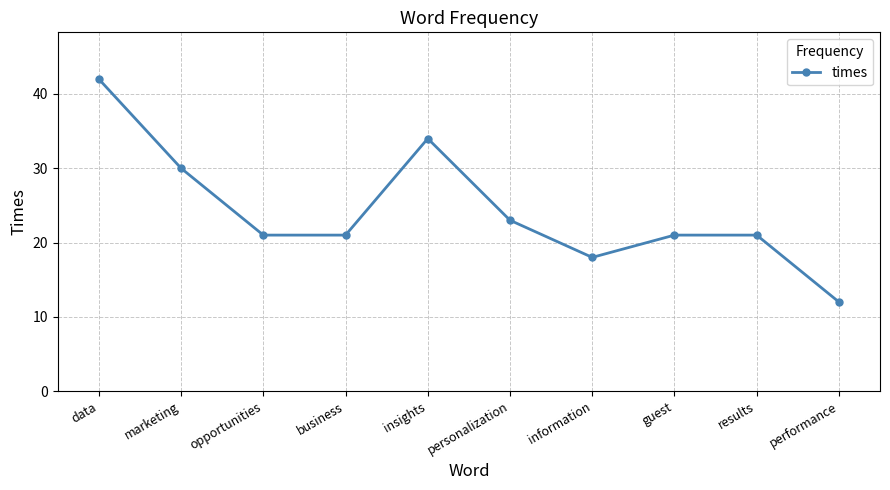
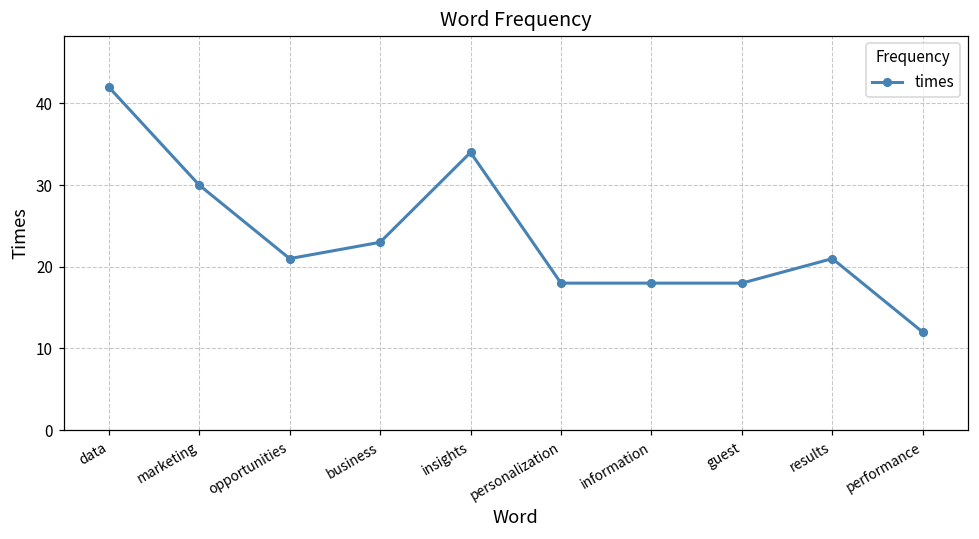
  {
    "data": 42,
    "marketing": 30,
    "opportunities": 21,
-   "business": 21,
+   "business": 23,
    "insights": 34,
-   "personalization": 23,
+   "personalization": 18,
    "information": 18,
-   "guest": 21,
+   "guest": 18,
    "results": 21,
    "performance": 12
  }
